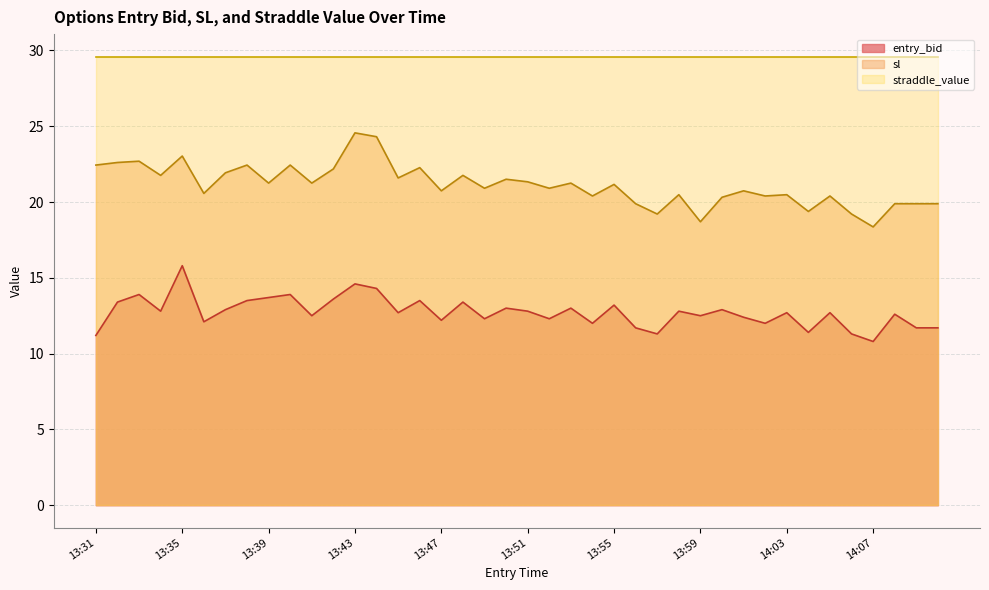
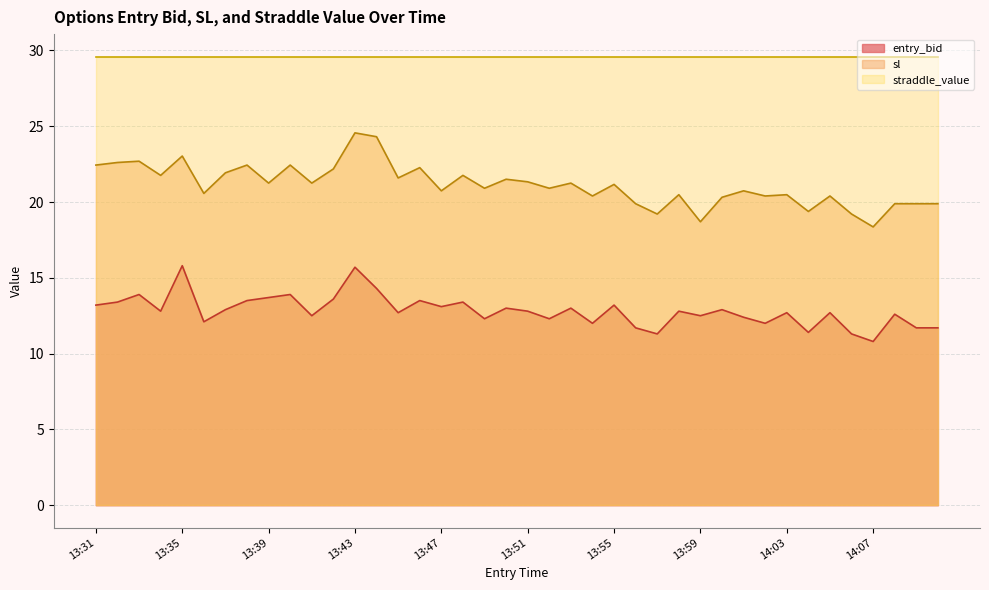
  {
    "entry_bid": {
-     "13:31": 11.2,
+     "13:31": 13.2,
      "13:35": 15.8,
      "13:39": 13.7,
-     "13:43": 14.6,
-     "13:47": 12.2,
+     "13:43": 15.7,
+     "13:47": 13.1,
      "13:51": 12.8,
      "13:55": 13.2,
      "13:59": 12.5,
      "14:03": 12.7,
      "14:07": 10.8
    }
  }
